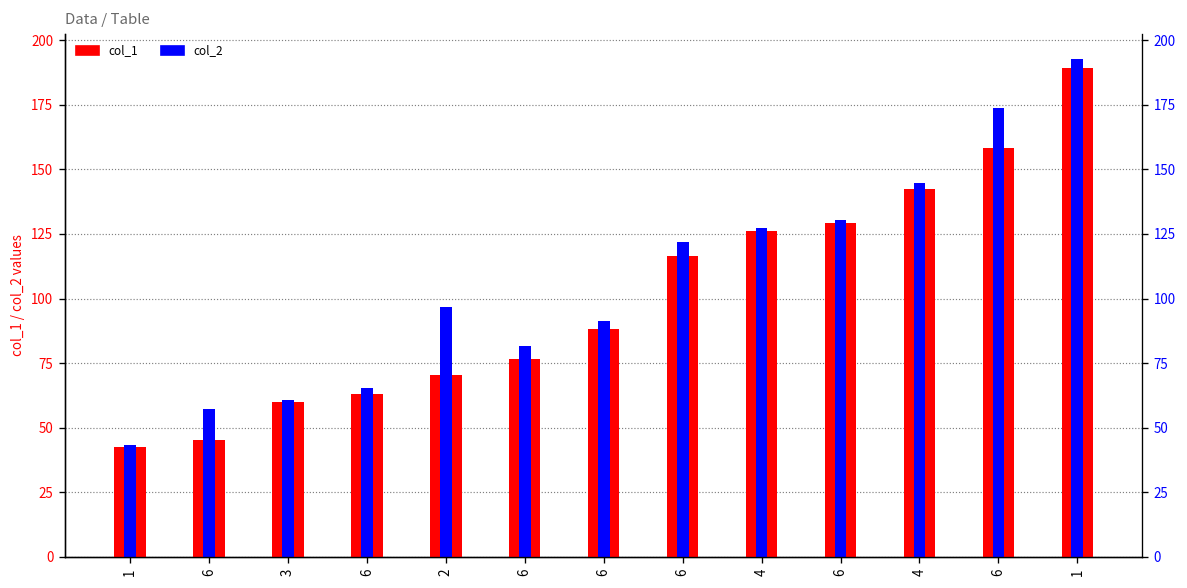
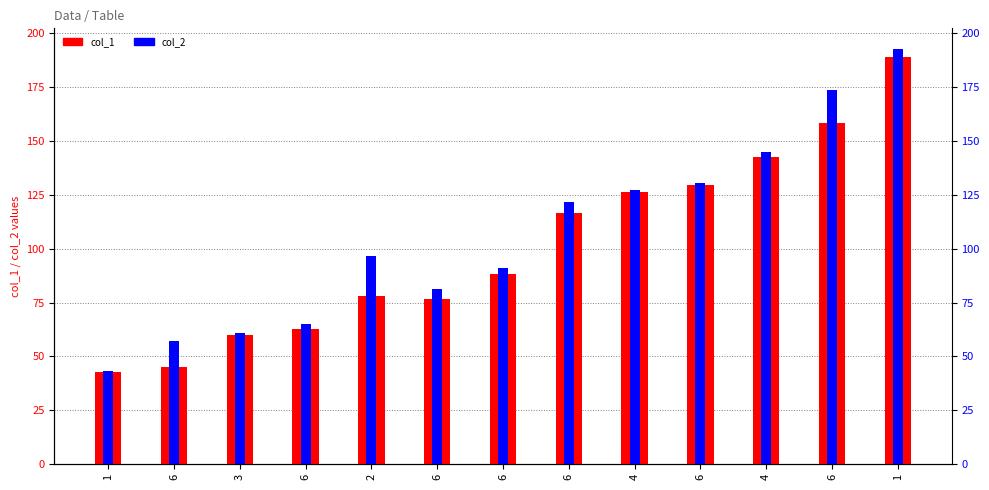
  {
    "col_1": {
-     "2": 71
+     "2": 78
    },
    "col_2": {
      "3": 61,
      "2": 97
    }
  }
